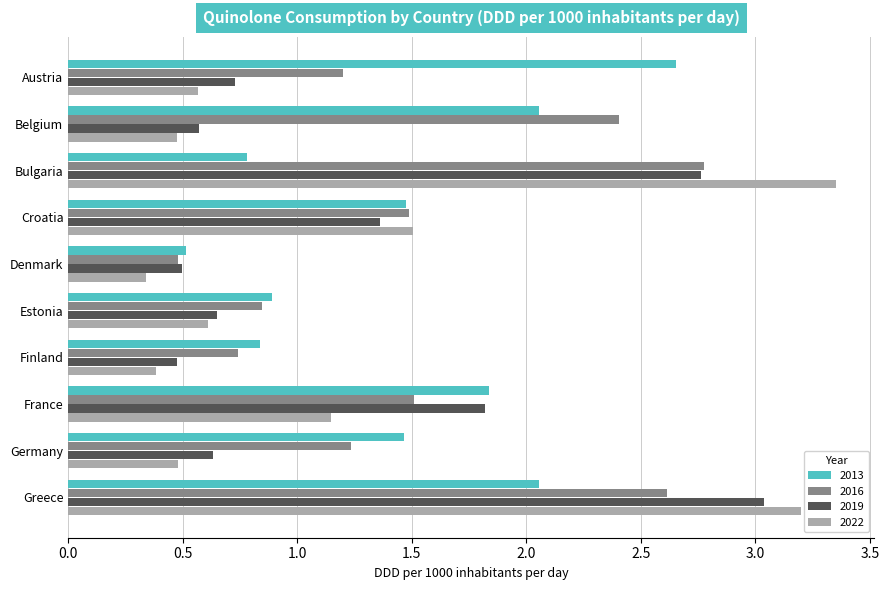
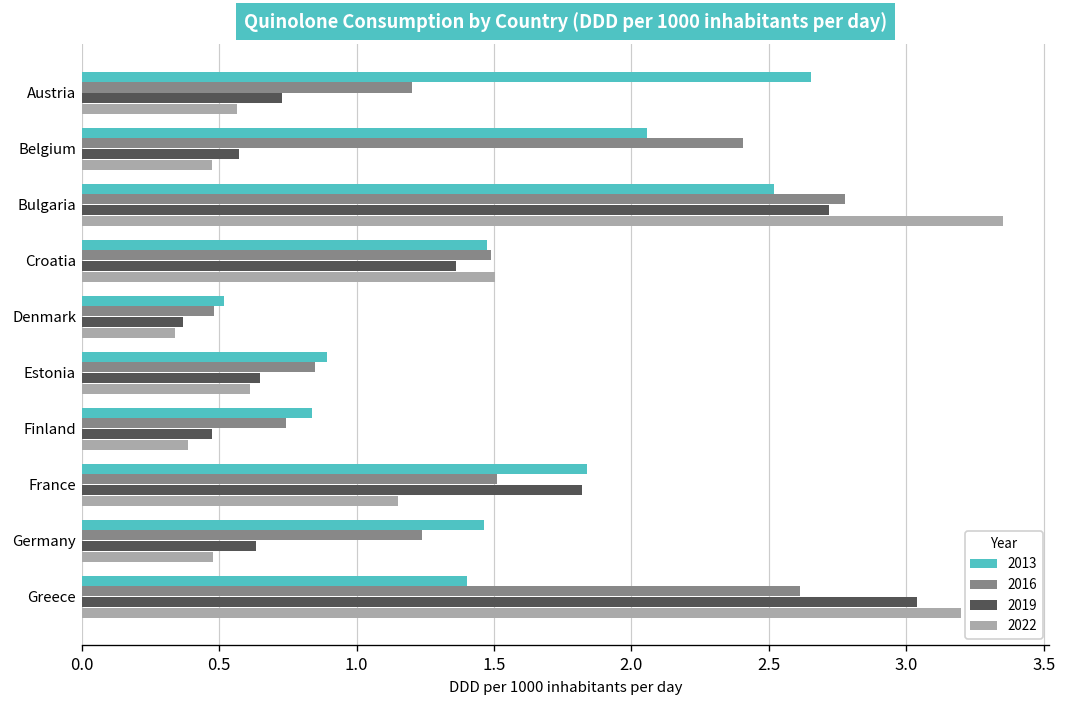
  {
    "2013": {
      "Austria": 2.65,
      "Belgium": 2.06,
-     "Bulgaria": 0.78,
+     "Bulgaria": 2.52,
      "Croatia": 1.47,
      "Denmark": 0.52,
      "Estonia": 0.89,
      "Finland": 0.84,
      "France": 1.84,
      "Germany": 1.46,
-     "Greece": 2.06
+     "Greece": 1.40
    },
    "2019": {
      "Austria": 0.73,
      "Belgium": 0.57,
-     "Bulgaria": 2.76,
+     "Bulgaria": 2.72,
      "Croatia": 1.36,
-     "Denmark": 0.50,
+     "Denmark": 0.37,
      "Estonia": 0.65,
      "Finland": 0.47,
      "France": 1.82,
      "Germany": 0.63,
      "Greece": 3.04
    }
  }
